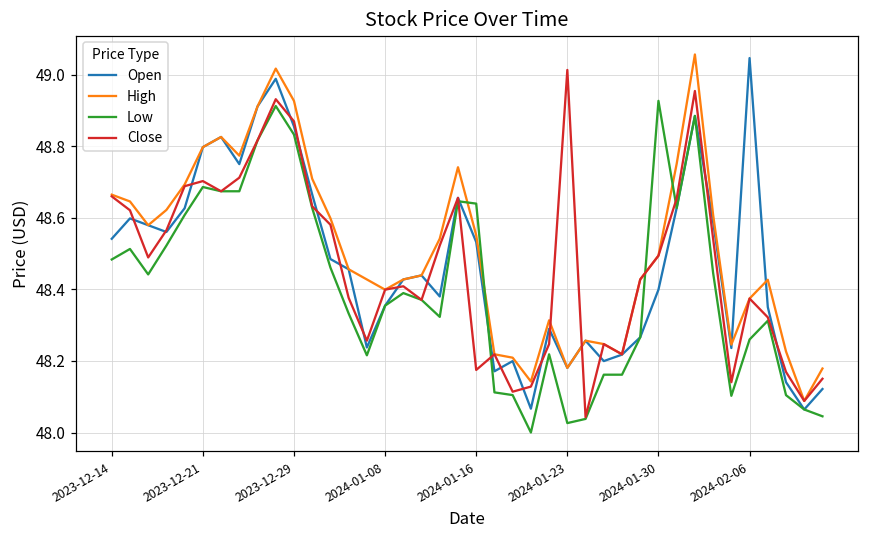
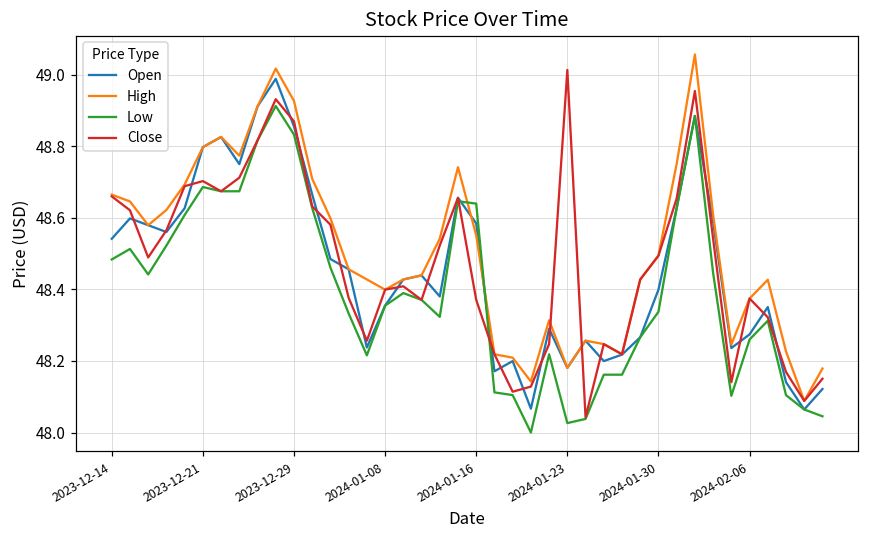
  {
    "Open": {
      "2023-12-14": 48.54,
      "2023-12-29": 48.86,
-     "2024-01-16": 48.53,
+     "2024-01-16": 48.58,
      "2024-01-30": 48.40,
-     "2024-02-06": 49.05
+     "2024-02-06": 48.27
    },
    "High": {
      "2023-12-29": 48.93,
      "2024-01-16": 48.55
    },
    "Low": {
      "2023-12-14": 48.48,
      "2023-12-21": 48.69,
      "2023-12-29": 48.83,
      "2024-01-16": 48.64,
      "2024-01-23": 48.03,
-     "2024-01-30": 48.93,
+     "2024-01-30": 48.34,
      "2024-02-06": 48.26
    },
    "Close": {
      "2023-12-21": 48.70,
      "2023-12-29": 48.87,
-     "2024-01-16": 48.17,
+     "2024-01-16": 48.37,
      "2024-01-23": 49.01
    }
  }
